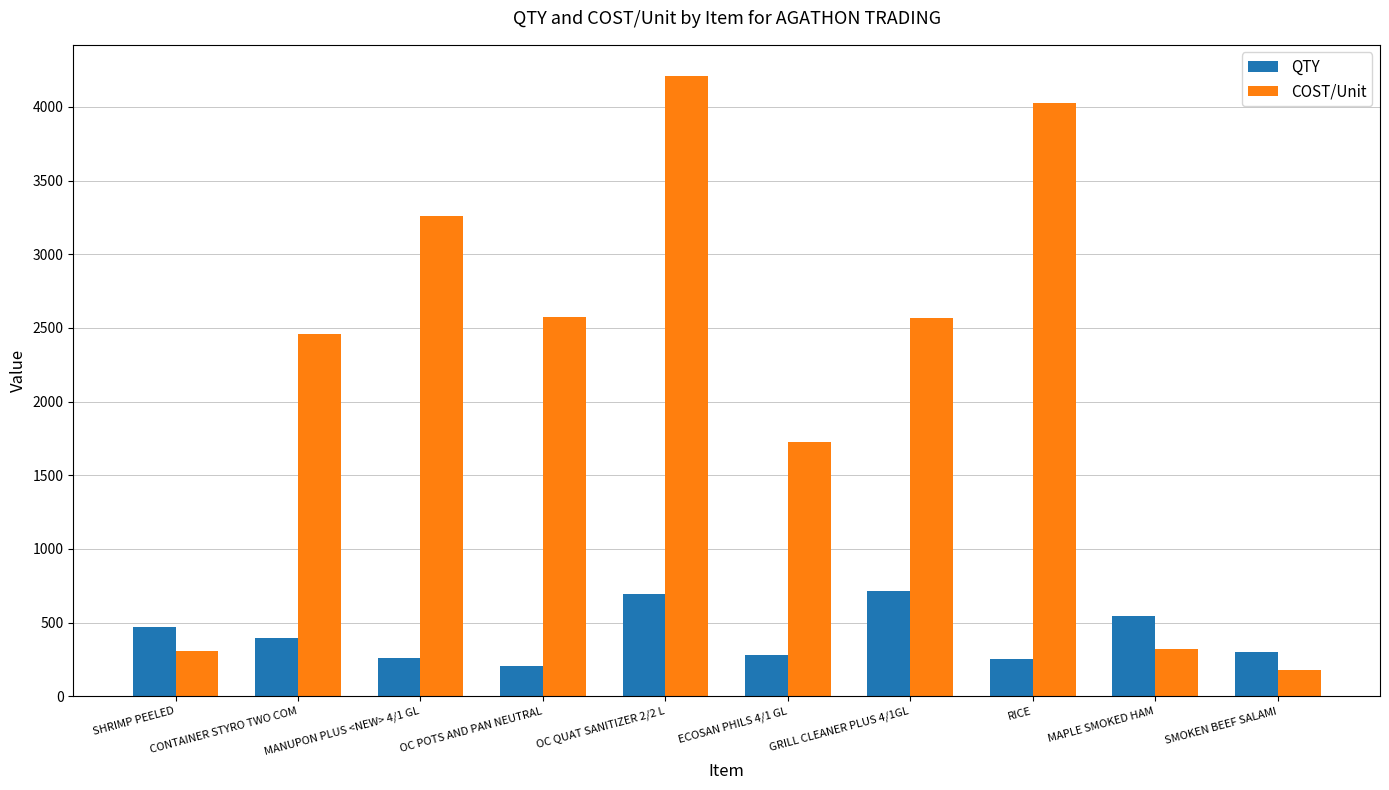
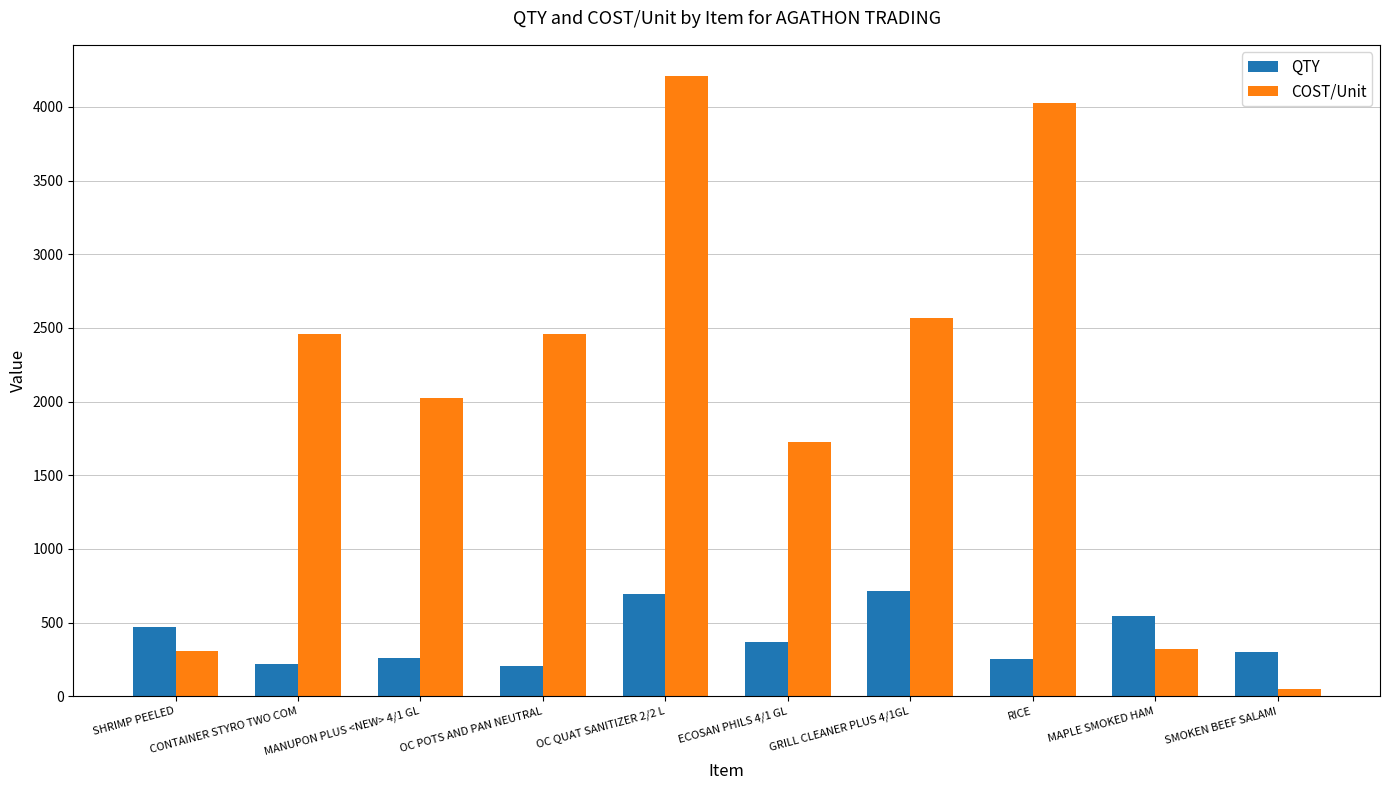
  {
    "QTY": {
      "SHRIMP PEELED": 470,
-     "CONTAINER STYRO TWO COM": 400,
+     "CONTAINER STYRO TWO COM": 220,
      "MANUPON PLUS <NEW> 4/1 GL": 260,
      "OC POTS AND PAN NEUTRAL": 200,
      "OC QUAT SANITIZER 2/2 L": 700,
-     "ECOSAN PHILS 4/1 GL": 280,
+     "ECOSAN PHILS 4/1 GL": 370,
      "GRILL CLEANER PLUS 4/1GL": 720,
      "RICE": 250,
      "MAPLE SMOKED HAM": 550,
      "SMOKEN BEEF SALAMI": 300
    },
    "COST/Unit": {
      "SHRIMP PEELED": 310,
      "CONTAINER STYRO TWO COM": 2460,
-     "MANUPON PLUS <NEW> 4/1 GL": 3260,
-     "OC POTS AND PAN NEUTRAL": 2570,
+     "MANUPON PLUS <NEW> 4/1 GL": 2030,
+     "OC POTS AND PAN NEUTRAL": 2460,
      "OC QUAT SANITIZER 2/2 L": 4210,
      "ECOSAN PHILS 4/1 GL": 1730,
      "GRILL CLEANER PLUS 4/1GL": 2560,
      "RICE": 4030,
      "MAPLE SMOKED HAM": 320,
-     "SMOKEN BEEF SALAMI": 180
+     "SMOKEN BEEF SALAMI": 50
    }
  }
